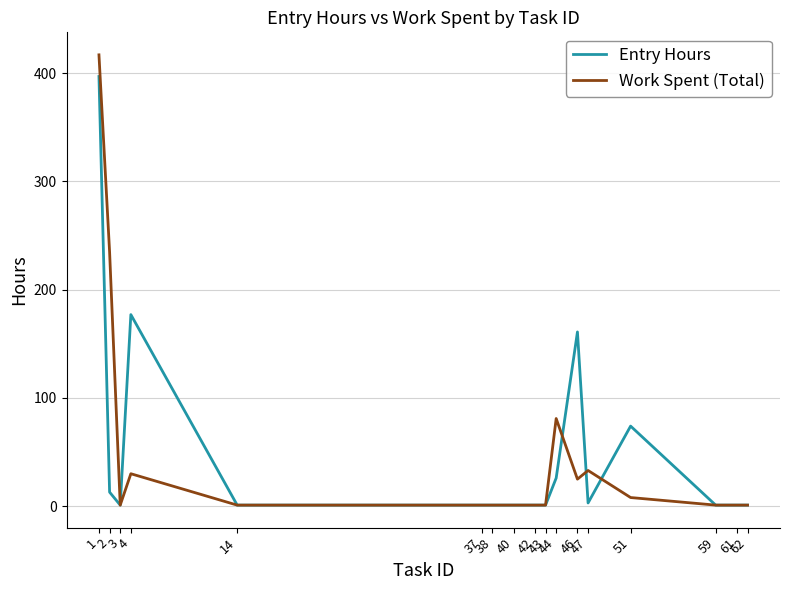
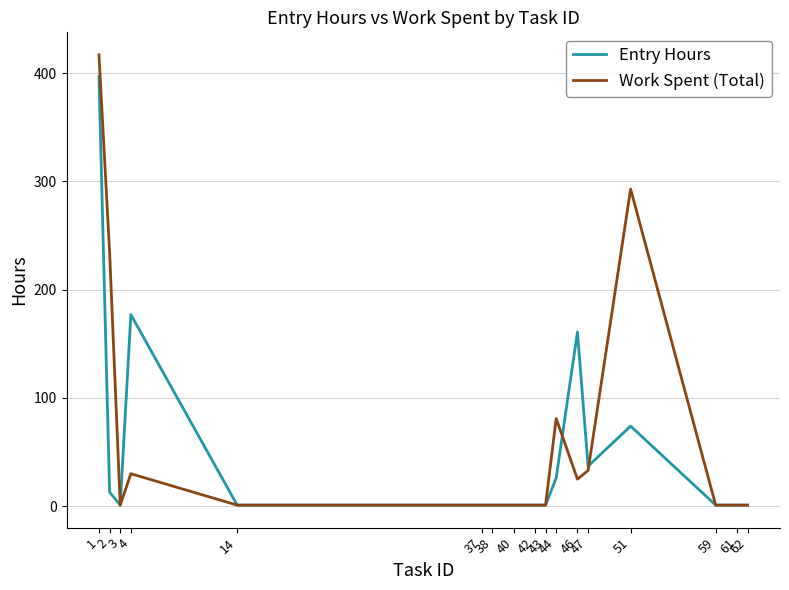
  {
    "Entry Hours": {
      "1": 397,
      "2": 13,
      "4": 177,
      "44": 26,
      "46": 161,
-     "47": 3,
+     "47": 37,
      "51": 74
    },
    "Work Spent (Total)": {
      "1": 417,
      "2": 235,
      "4": 30,
      "44": 81,
      "46": 25,
      "47": 33,
-     "51": 8
+     "51": 293
    }
  }
